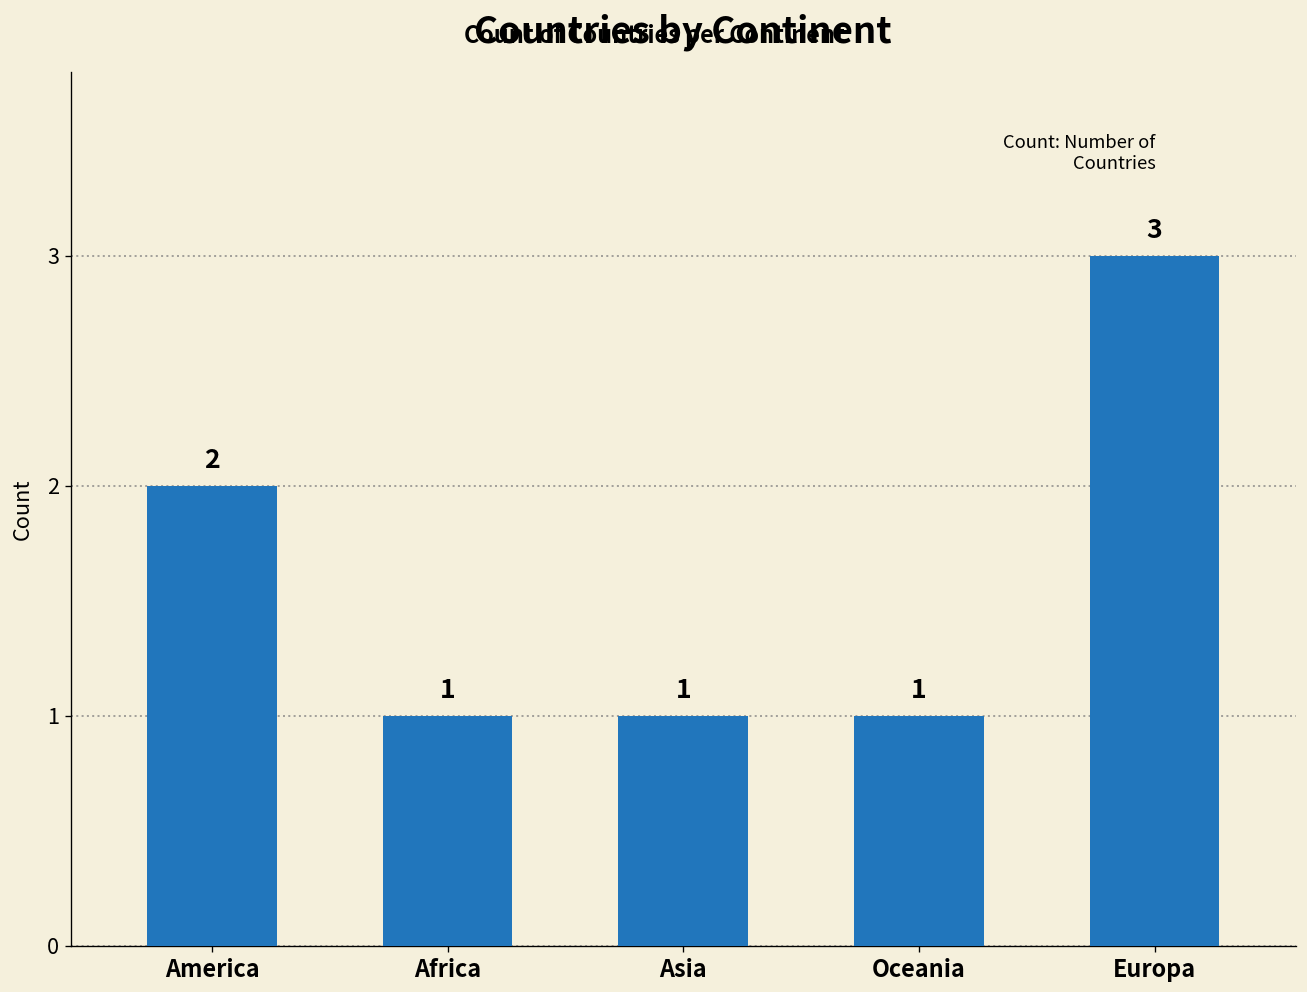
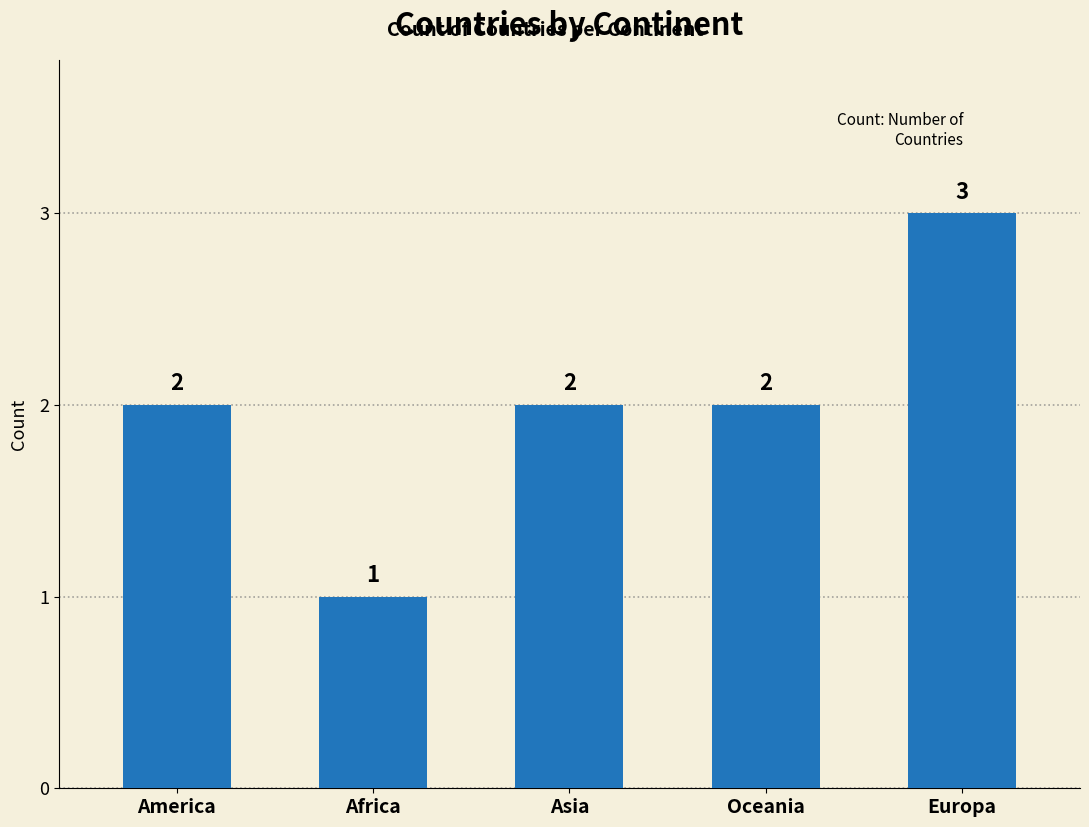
  {
    "America": 2,
    "Africa": 1,
-   "Asia": 1,
-   "Oceania": 1,
+   "Asia": 2,
+   "Oceania": 2,
    "Europa": 3
  }
